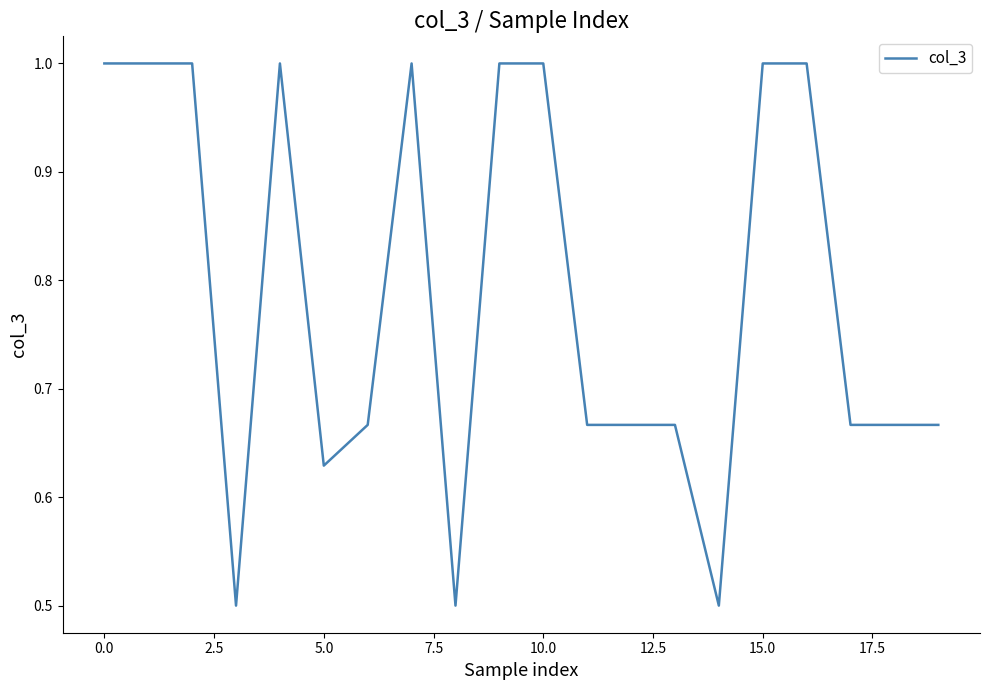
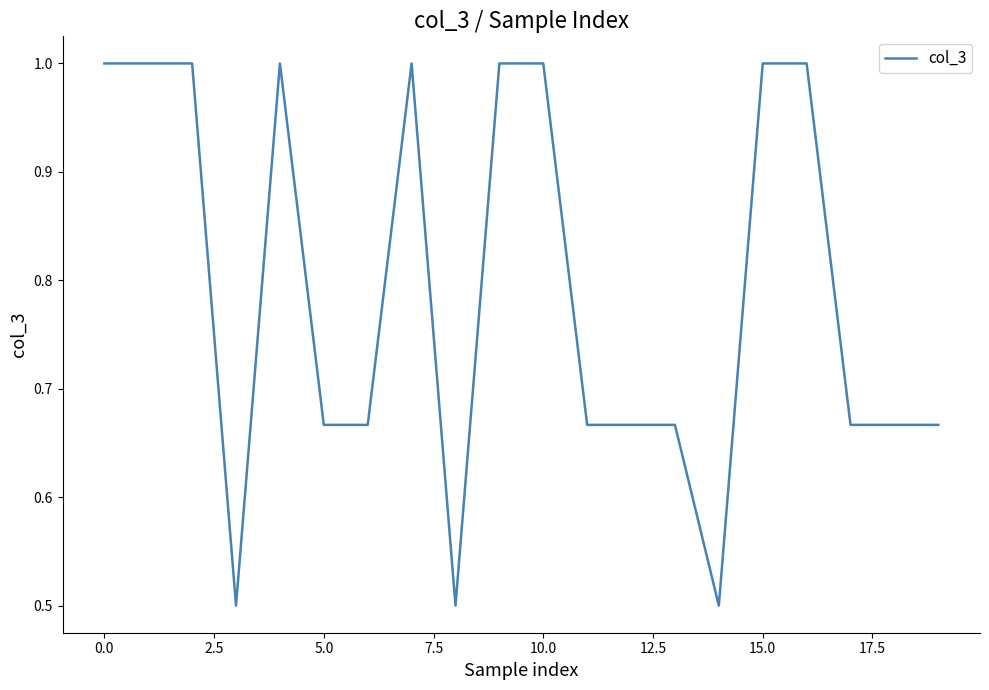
  {
    "0.0": 1.000,
-   "5.0": 0.629,
+   "5.0": 0.667,
    "10.0": 1.000,
    "15.0": 1.000
  }
